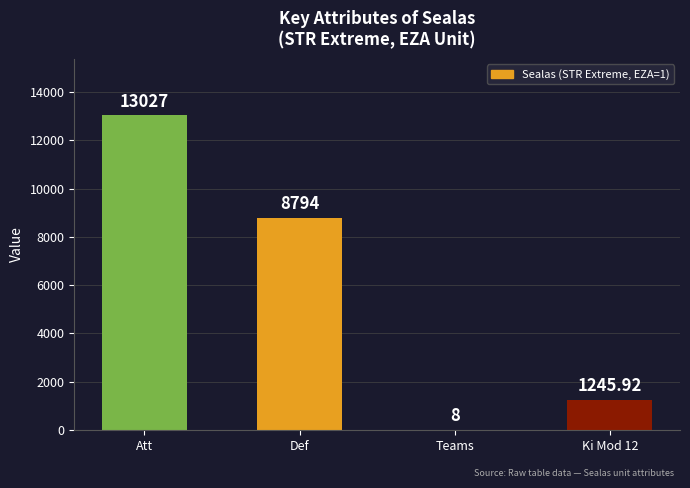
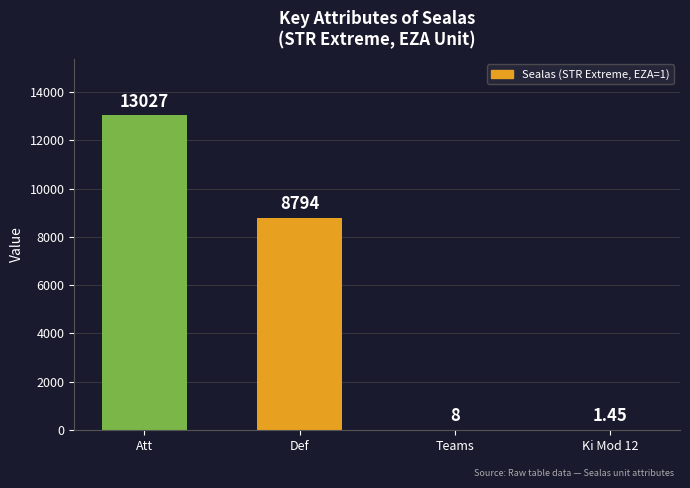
  {
    "Att": 13027,
    "Def": 8794,
    "Teams": 8,
-   "Ki Mod 12": 1245.92
+   "Ki Mod 12": 1.45
  }
